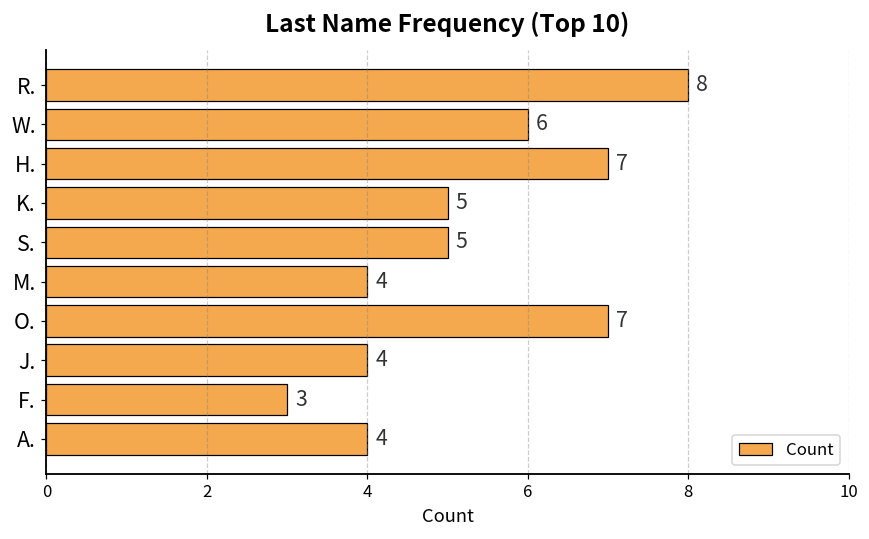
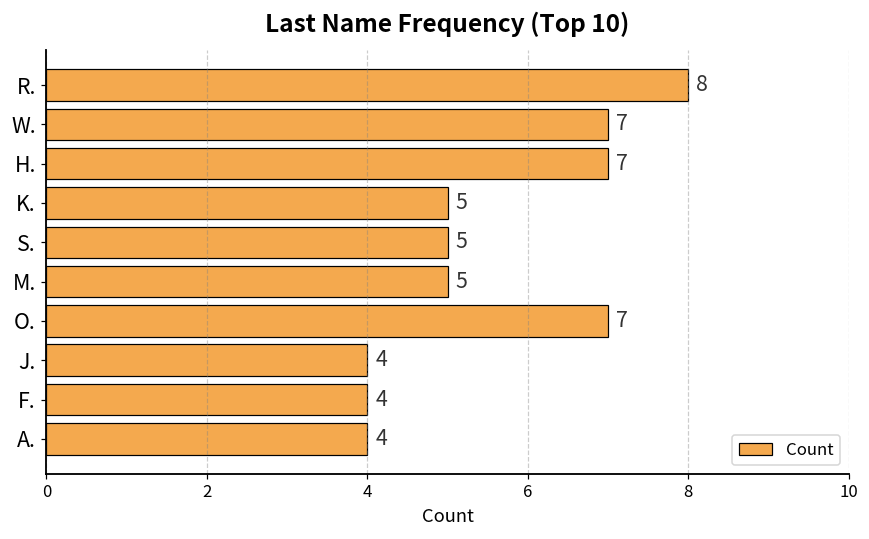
  {
    "R.": 8,
-   "W.": 6,
+   "W.": 7,
    "H.": 7,
    "K.": 5,
    "S.": 5,
-   "M.": 4,
+   "M.": 5,
    "O.": 7,
    "J.": 4,
-   "F.": 3,
+   "F.": 4,
    "A.": 4
  }
